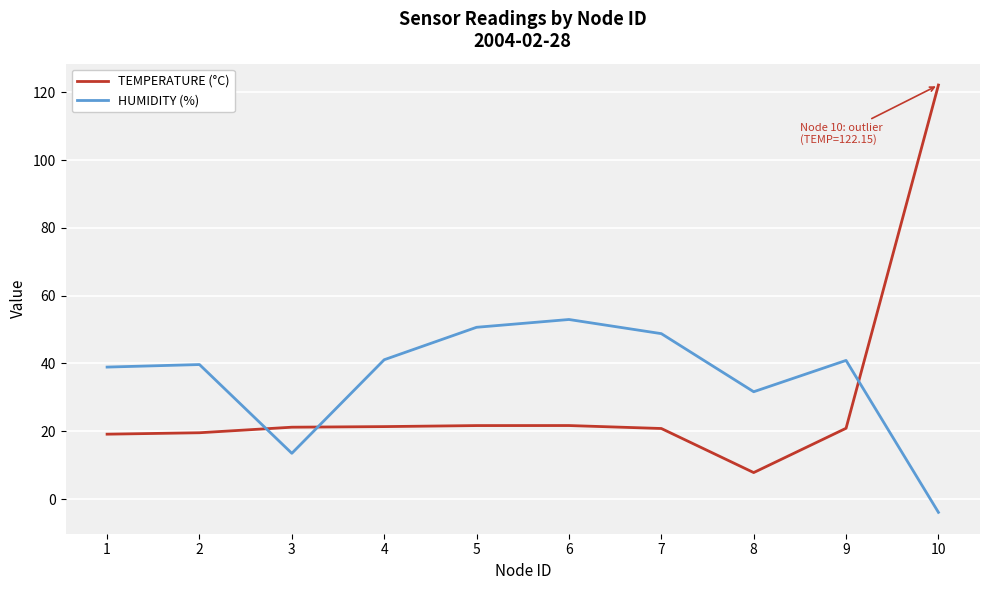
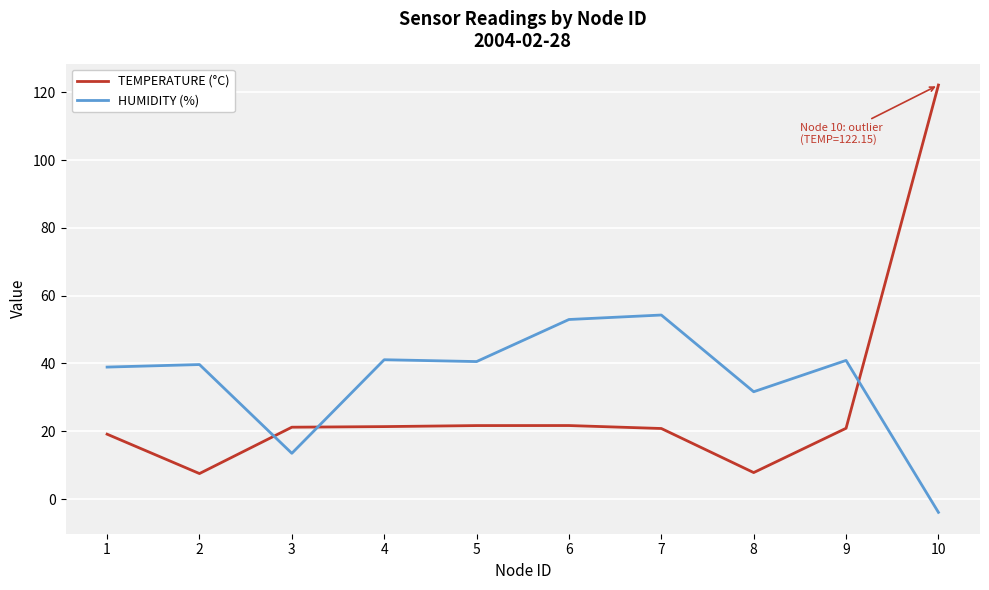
  {
    "TEMPERATURE (°C)": {
      "1": 19,
-     "2": 20,
+     "2": 8,
      "3": 21,
      "4": 21,
      "5": 22,
      "6": 22,
      "7": 21,
      "8": 8,
      "9": 21
    },
    "HUMIDITY (%)": {
      "1": 39,
      "2": 40,
      "3": 13,
      "4": 41,
-     "5": 51,
+     "5": 41,
      "6": 53,
-     "7": 49,
+     "7": 54,
      "8": 32,
      "9": 41,
      "10": -4
    }
  }
